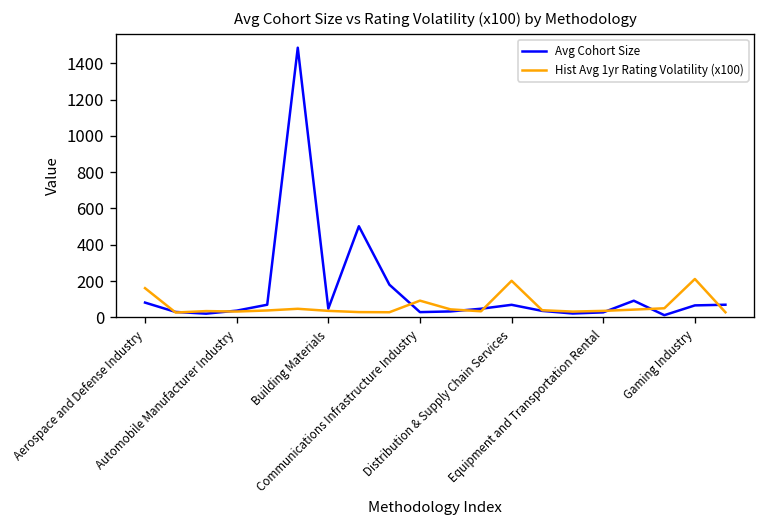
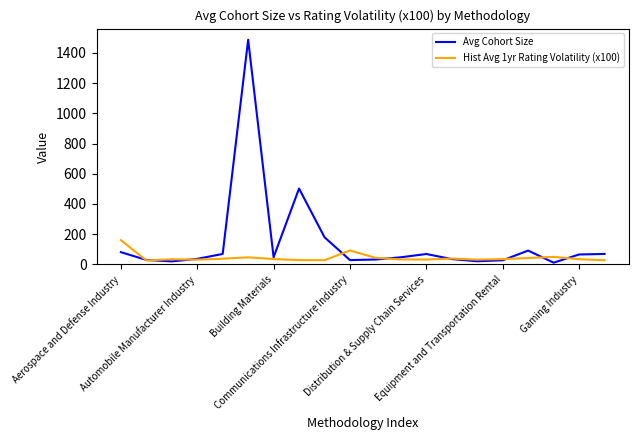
  {
    "Avg Cohort Size": {
      "Aerospace and Defense Industry": 80,
      "Communications Infrastructure Industry": 30,
      "Distribution & Supply Chain Services": 70,
      "Gaming Industry": 70
    },
    "Hist Avg 1yr Rating Volatility (x100)": {
      "Aerospace and Defense Industry": 160,
      "Communications Infrastructure Industry": 90,
-     "Distribution & Supply Chain Services": 200,
-     "Gaming Industry": 210
+     "Distribution & Supply Chain Services": 30,
+     "Gaming Industry": 30
    }
  }
